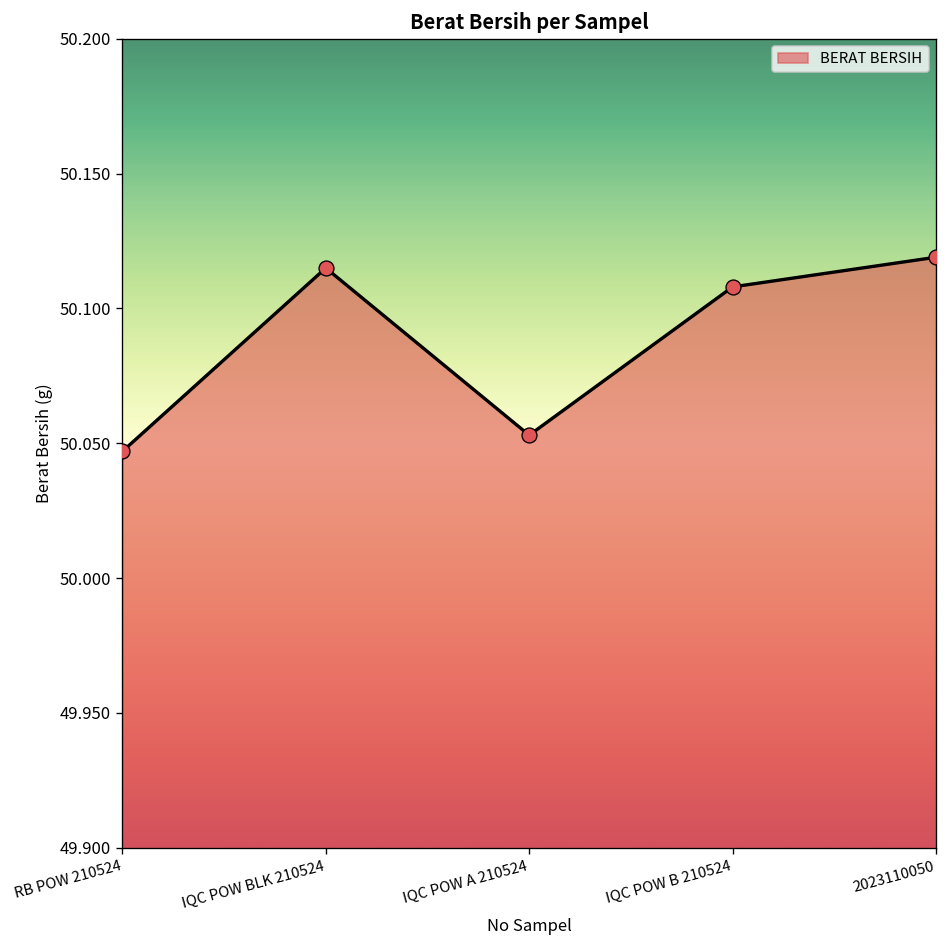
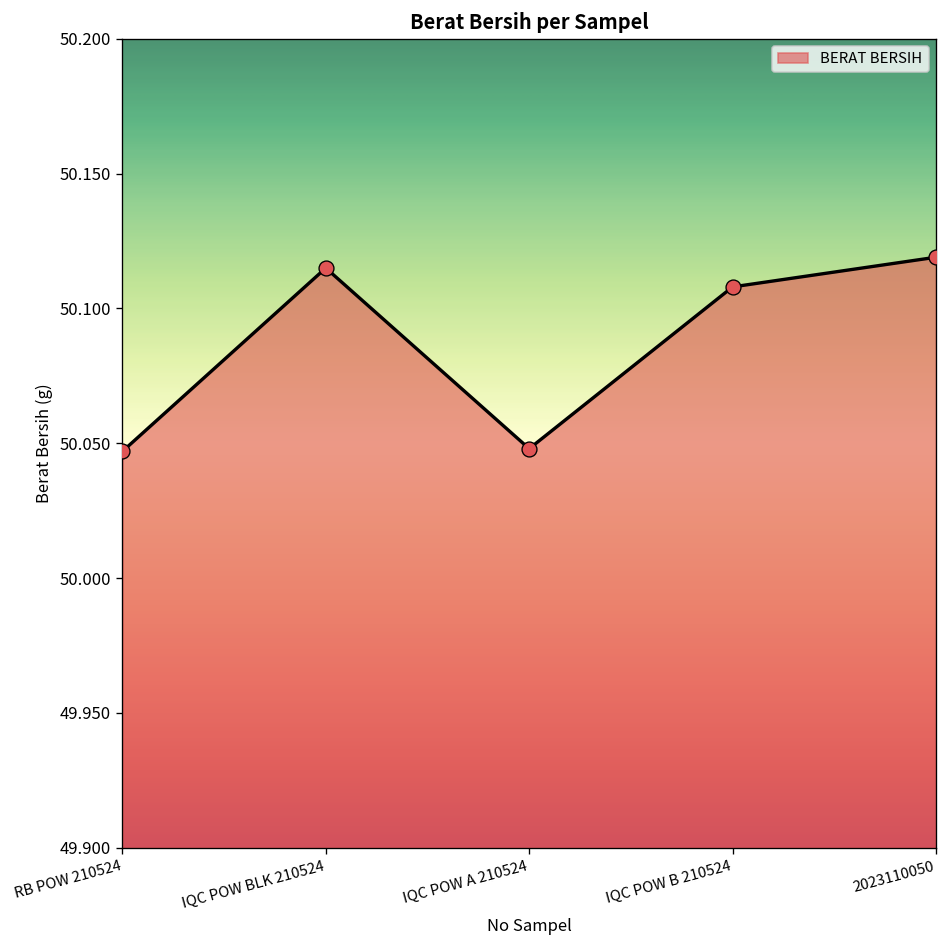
  {
    "RB POW 210524": 50.047,
    "IQC POW BLK 210524": 50.115,
-   "IQC POW A 210524": 50.053,
+   "IQC POW A 210524": 50.048,
    "IQC POW B 210524": 50.108,
    "2023110050": 50.119
  }
